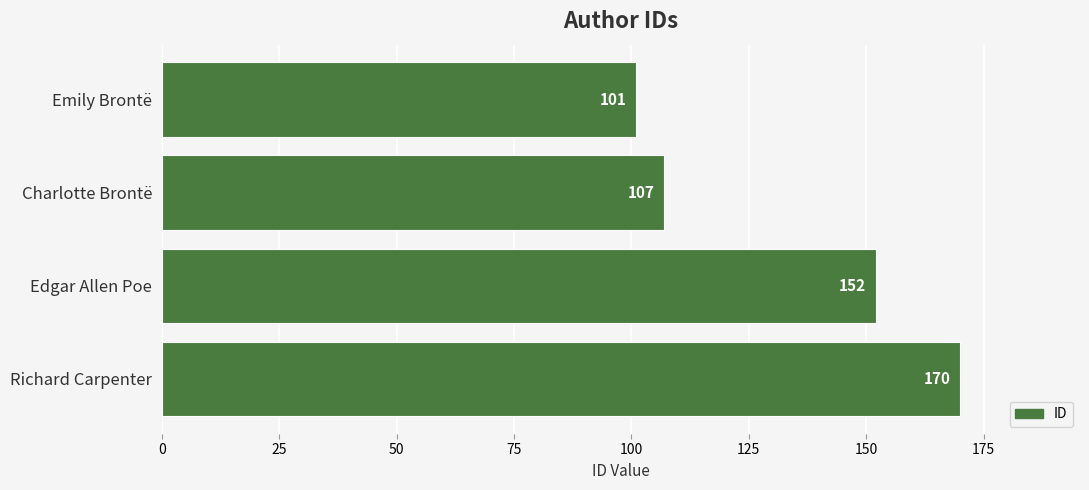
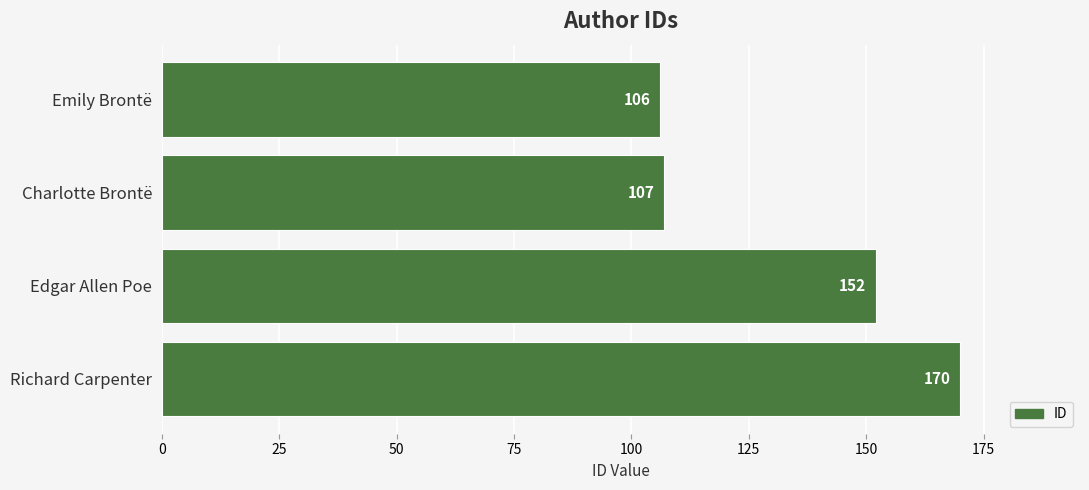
  {
-   "Emily Brontë": 101,
+   "Emily Brontë": 106,
    "Charlotte Brontë": 107,
    "Edgar Allen Poe": 152,
    "Richard Carpenter": 170
  }
